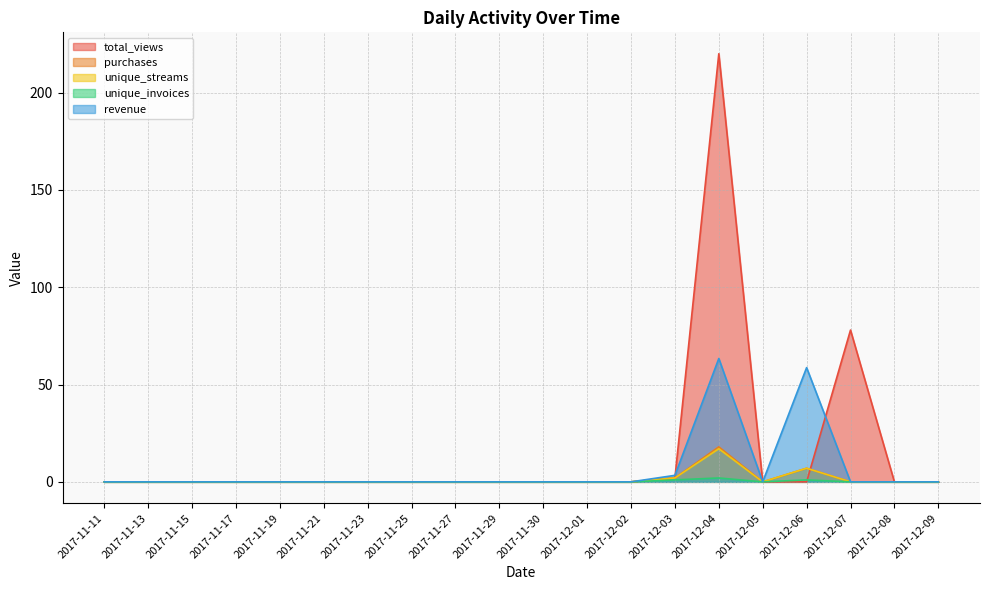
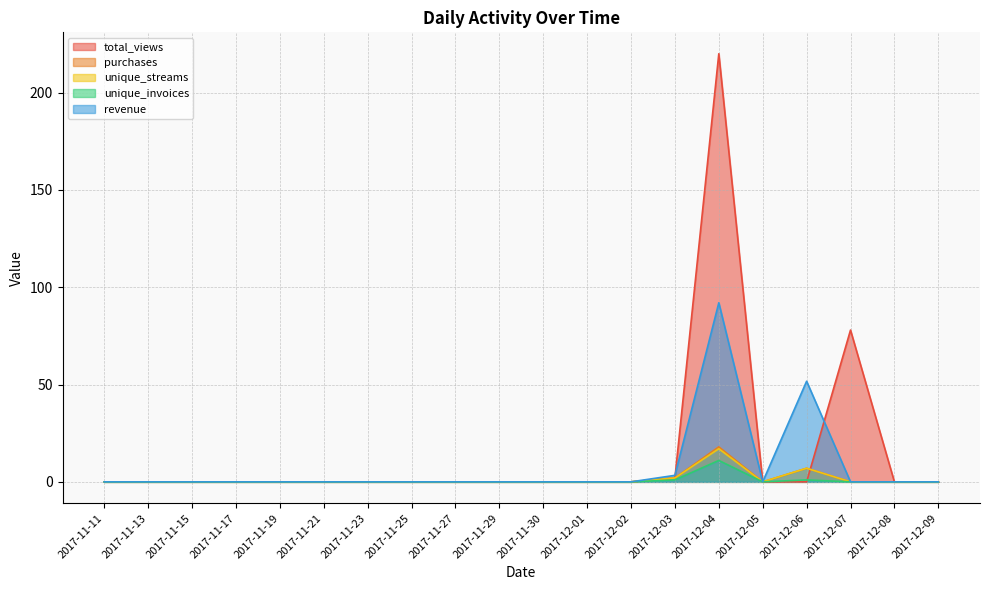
  {
    "unique_invoices": {
-     "2017-12-04": 2
+     "2017-12-04": 11
    },
    "revenue": {
      "2017-12-03": 3,
-     "2017-12-04": 63,
-     "2017-12-06": 59
+     "2017-12-04": 92,
+     "2017-12-06": 52
    }
  }
